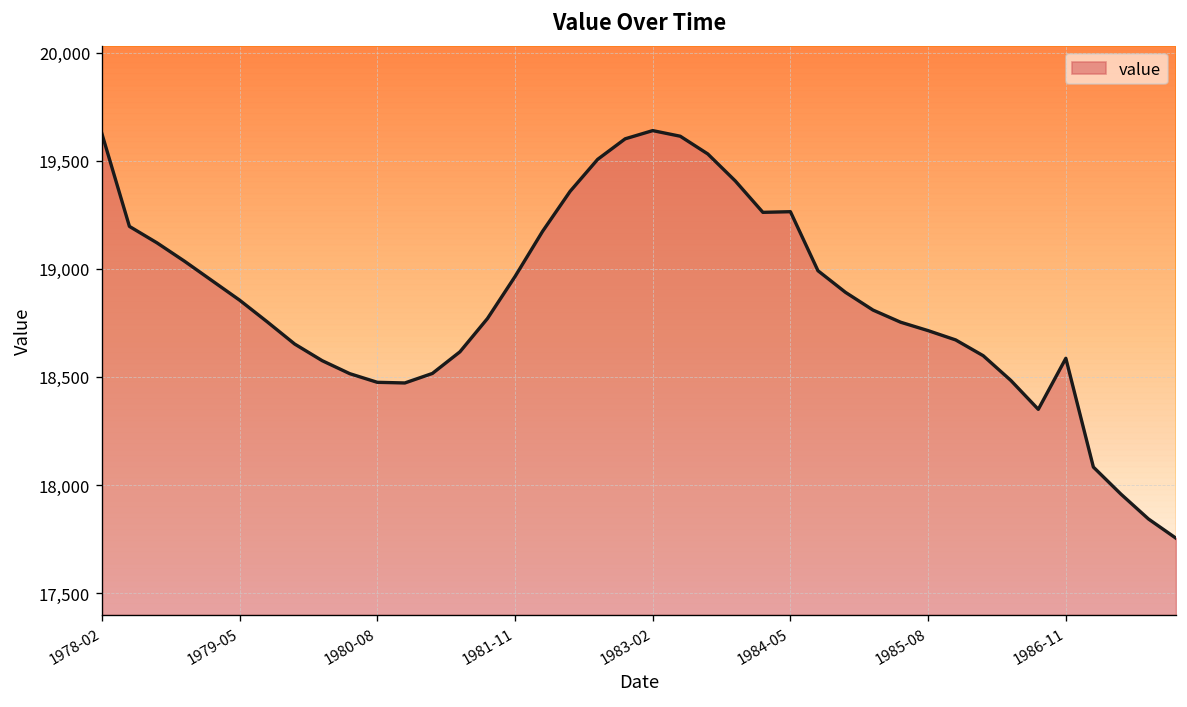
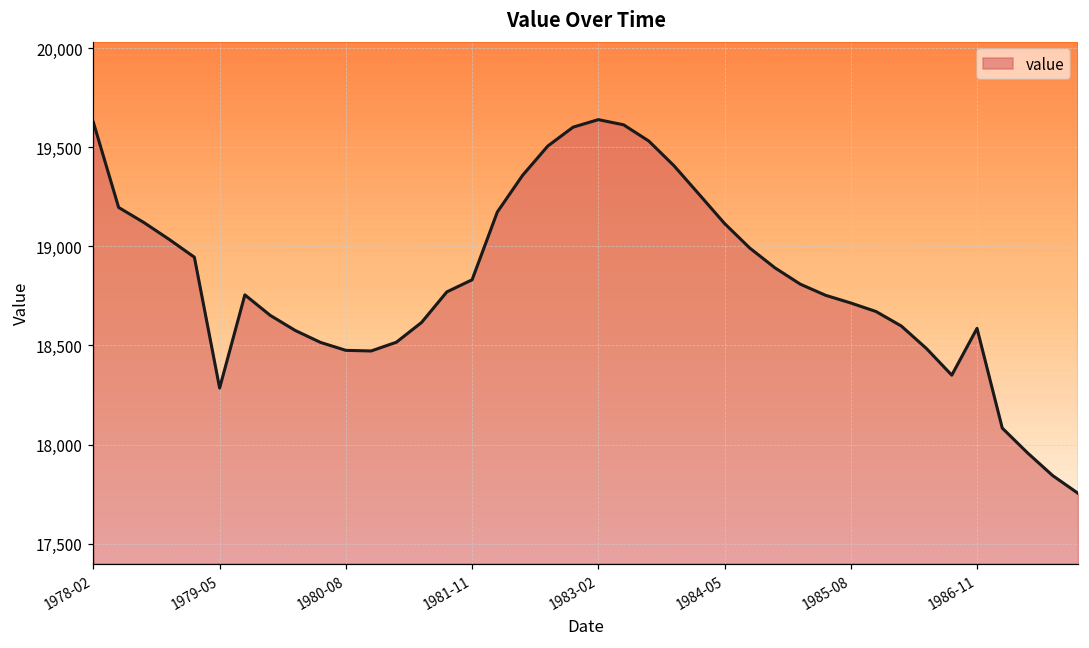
  {
    "1978-02": "19,630",
-   "1979-05": "18,860",
+   "1979-05": "18,290",
    "1980-08": "18,480",
-   "1981-11": "18,960",
+   "1981-11": "18,830",
    "1983-02": "19,640",
-   "1984-05": "19,260",
+   "1984-05": "19,120",
    "1985-08": "18,710",
    "1986-11": "18,590"
  }
